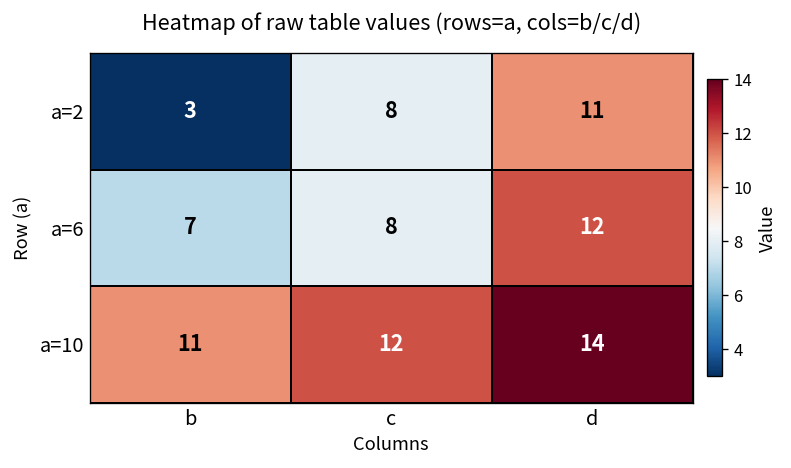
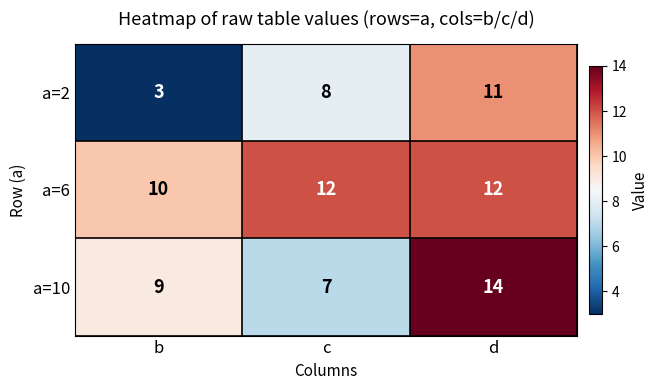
  {
    "a=2": {
      "b": 3,
      "c": 8,
      "d": 11
    },
    "a=6": {
-     "b": 7,
-     "c": 8,
+     "b": 10,
+     "c": 12,
      "d": 12
    },
    "a=10": {
-     "b": 11,
-     "c": 12,
+     "b": 9,
+     "c": 7,
      "d": 14
    }
  }
